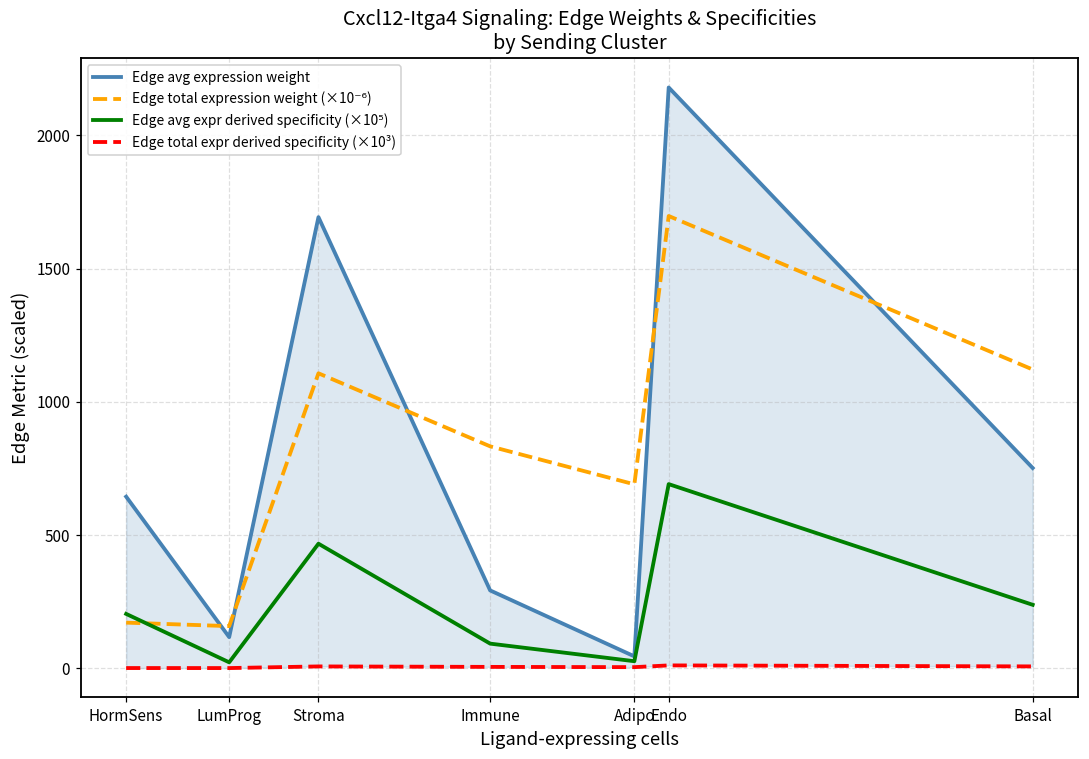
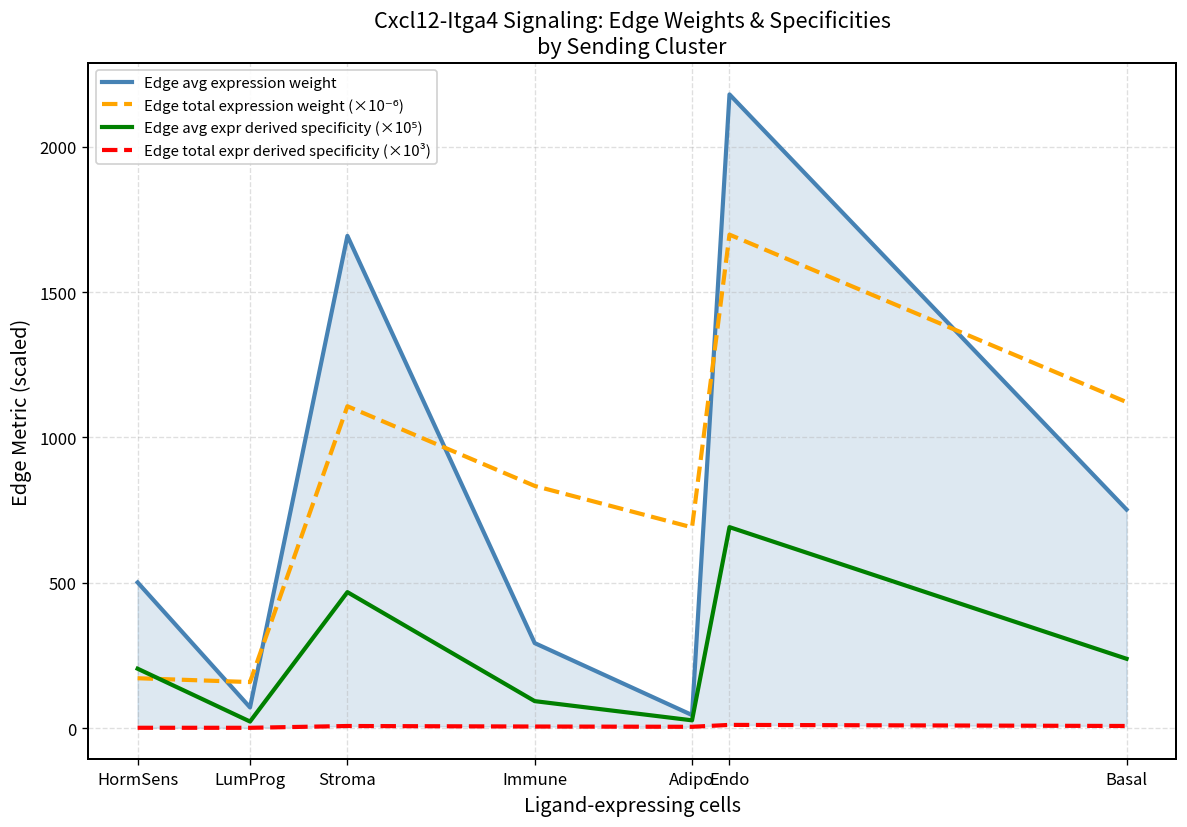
  {
    "Edge avg expression weight": {
-     "HormSens": 640,
-     "LumProg": 120,
+     "HormSens": 500,
+     "LumProg": 70,
      "Stroma": 1690,
      "Immune": 290,
      "Adipo": 40,
      "Endo": 2180,
      "Basal": 750
    },
    "Edge total expression weight (×10⁻⁶)": {
      "HormSens": 170,
      "LumProg": 160,
      "Stroma": 1110,
      "Immune": 830,
      "Adipo": 690,
      "Endo": 1700,
      "Basal": 1120
    },
    "Edge avg expr derived specificity (×10⁵)": {
      "HormSens": 200,
      "LumProg": 20,
      "Stroma": 470,
      "Immune": 90,
      "Adipo": 30,
      "Endo": 690,
      "Basal": 240
    },
    "Edge total expr derived specificity (×10³)": {
      "HormSens": 0,
      "LumProg": 0,
      "Stroma": 10,
      "Immune": 10,
      "Adipo": 0,
      "Endo": 10,
      "Basal": 10
    }
  }
